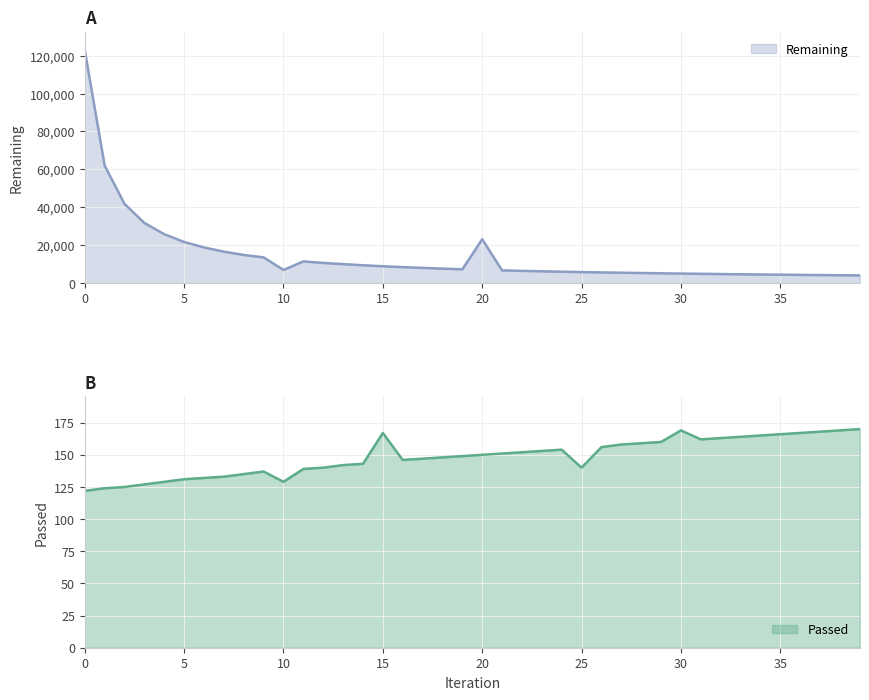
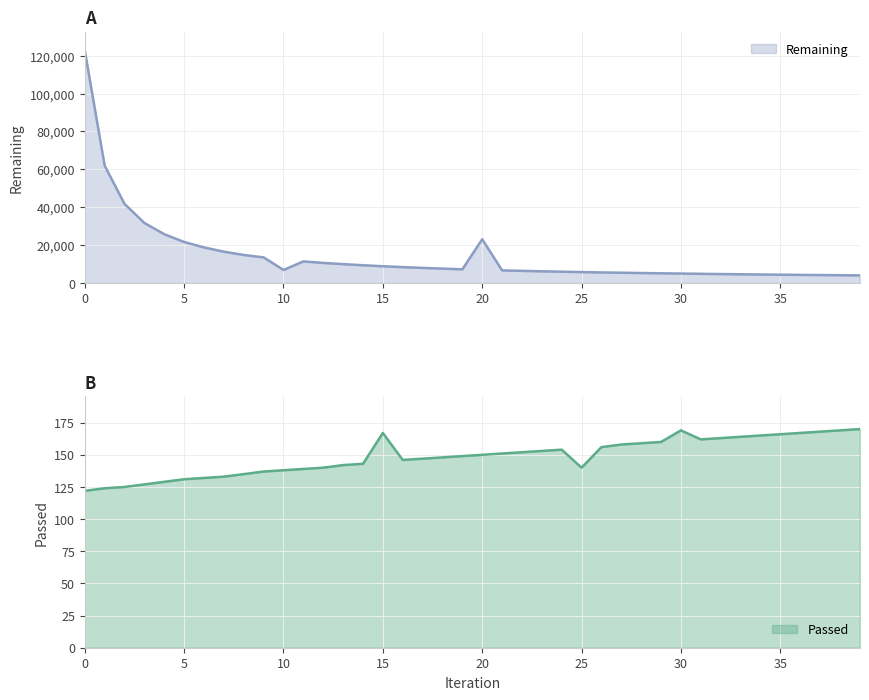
  {
    "A": {
      "0": "123,000",
      "5": "22,000",
      "10": "7,000",
      "15": "9,000",
      "20": "23,000",
      "25": "6,000",
      "30": "5,000",
      "35": "4,000"
    },
    "B": {
      "0": "122",
      "5": "131",
-     "10": "129",
+     "10": "138",
      "15": "167",
      "20": "150",
      "25": "140",
      "30": "169",
      "35": "166"
    }
  }
